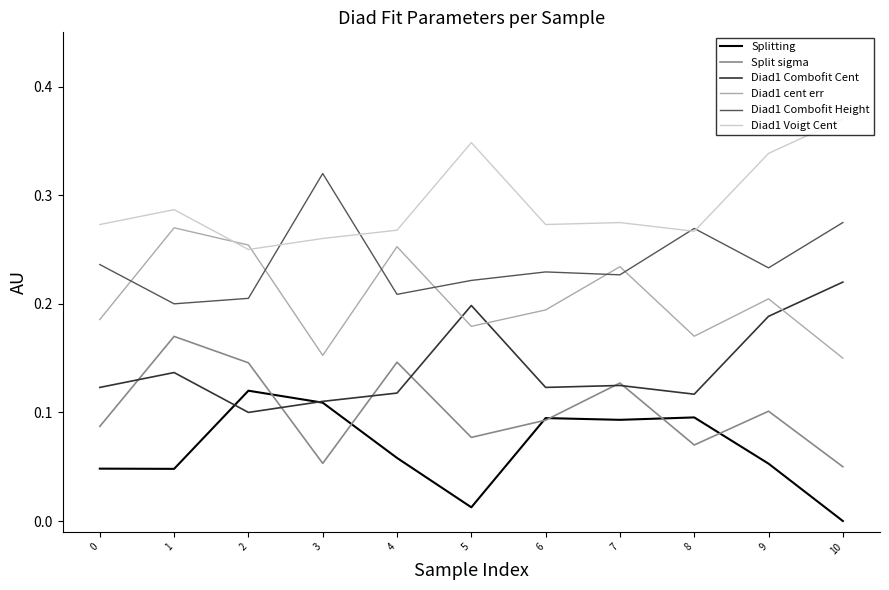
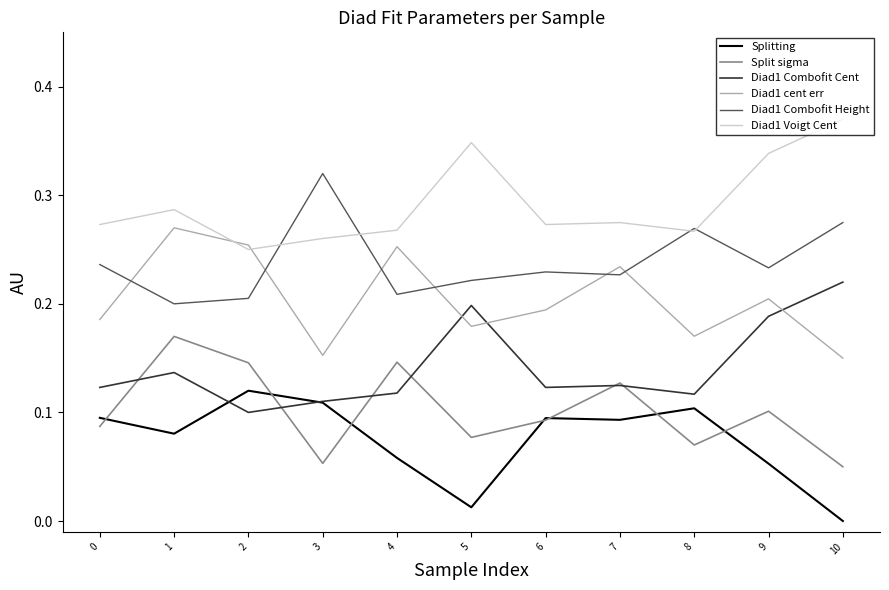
  {
    "Splitting": {
-     "0": 0.048,
-     "1": 0.048,
+     "0": 0.095,
+     "1": 0.080,
      "2": 0.120,
      "4": 0.058,
      "5": 0.013,
      "7": 0.093,
-     "8": 0.095,
+     "8": 0.104,
      "9": 0.053,
      "10": 0.000
    }
  }
